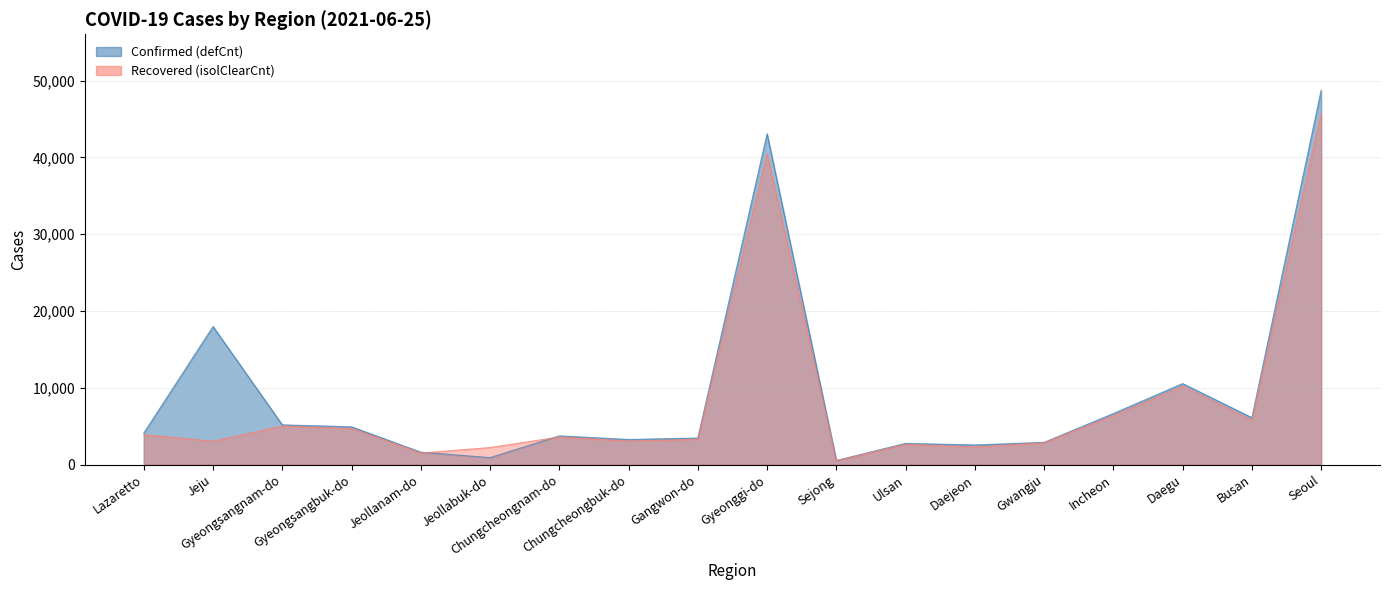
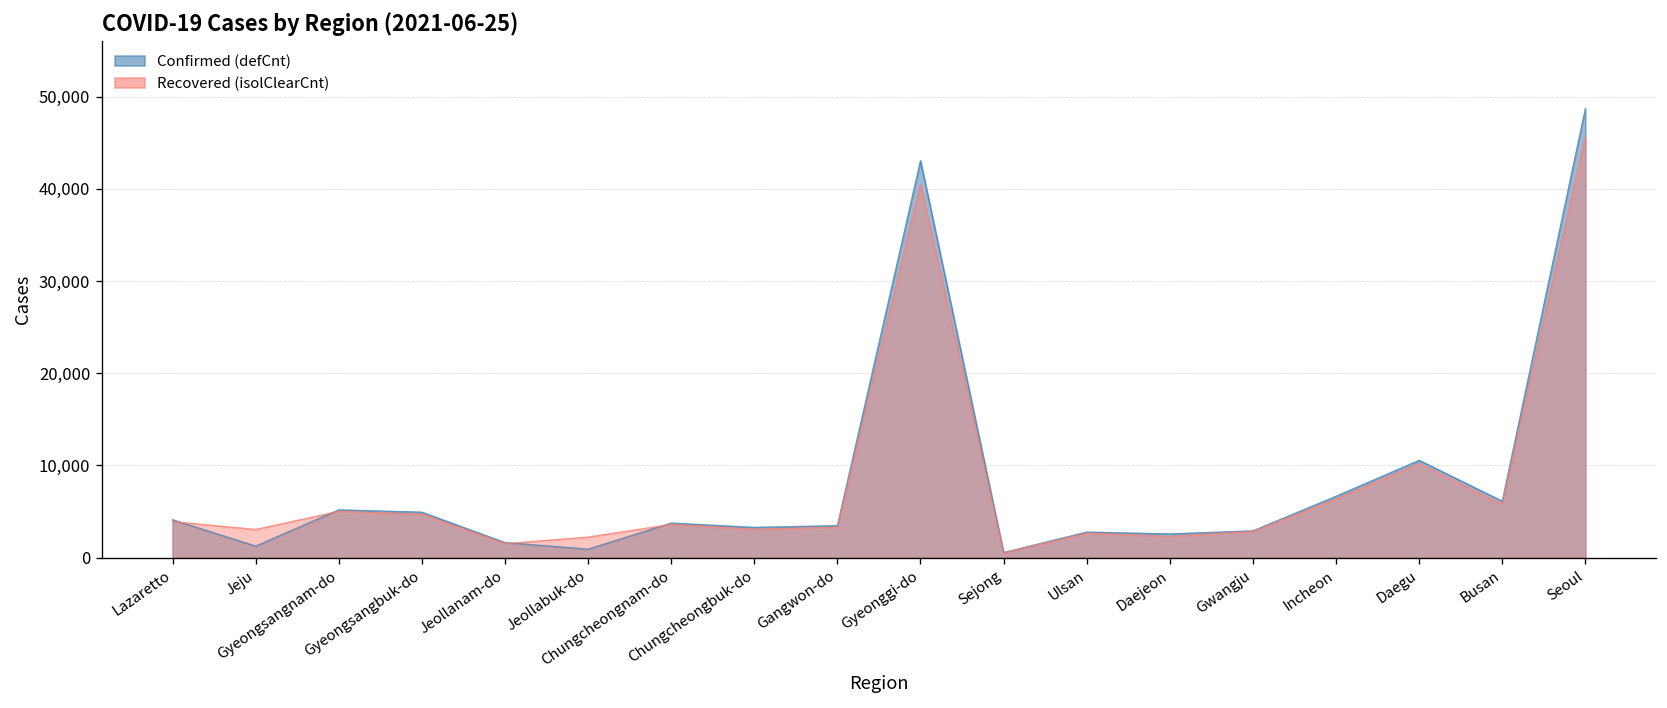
  {
    "Confirmed (defCnt)": {
-     "Jeju": "18,000",
+     "Jeju": "1,000",
      "Jeollabuk-do": "1,000",
      "Gyeonggi-do": "43,000",
      "Daegu": "11,000",
      "Busan": "6,000",
      "Seoul": "49,000"
    },
    "Recovered (isolClearCnt)": {
      "Jeju": "3,000",
      "Jeollabuk-do": "2,000",
      "Gyeonggi-do": "40,000",
      "Daegu": "10,000",
      "Busan": "6,000",
      "Seoul": "46,000"
    }
  }
